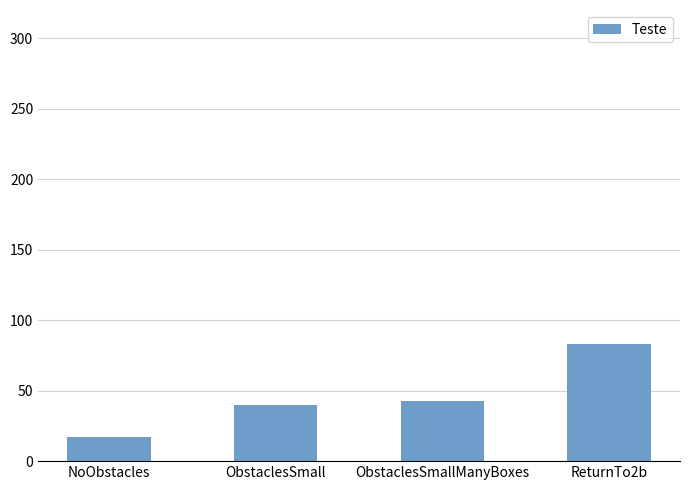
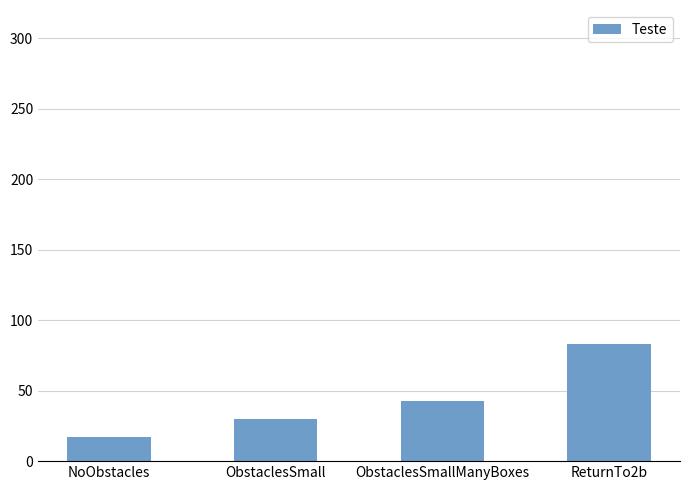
  {
    "NoObstacles": 17,
-   "ObstaclesSmall": 40,
+   "ObstaclesSmall": 30,
    "ObstaclesSmallManyBoxes": 43,
    "ReturnTo2b": 83
  }
